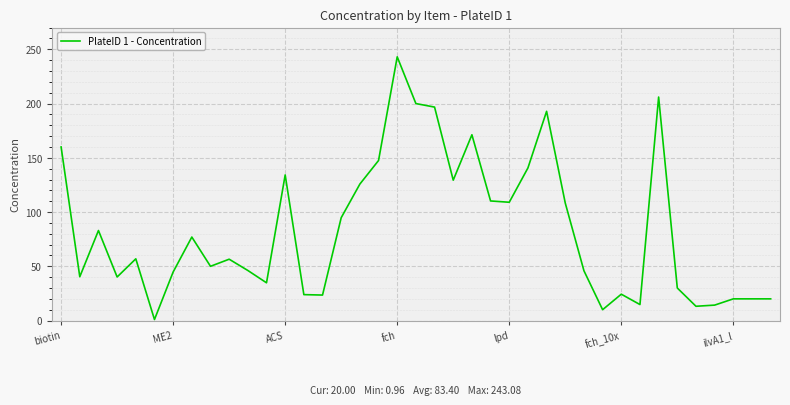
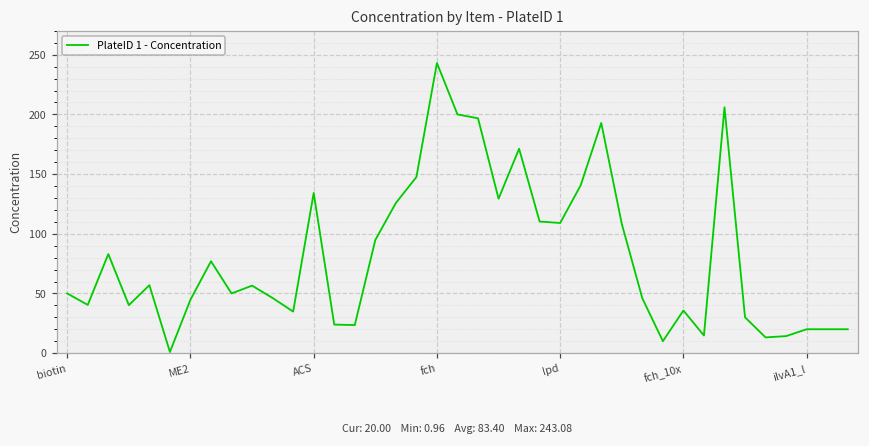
  {
-   "biotin": 160,
+   "biotin": 50,
    "ME2": 45,
    "ACS": 134,
    "fch": 243,
    "lpd": 109,
-   "fch_10x": 24,
+   "fch_10x": 36,
    "ilvA1_l": 20
  }
